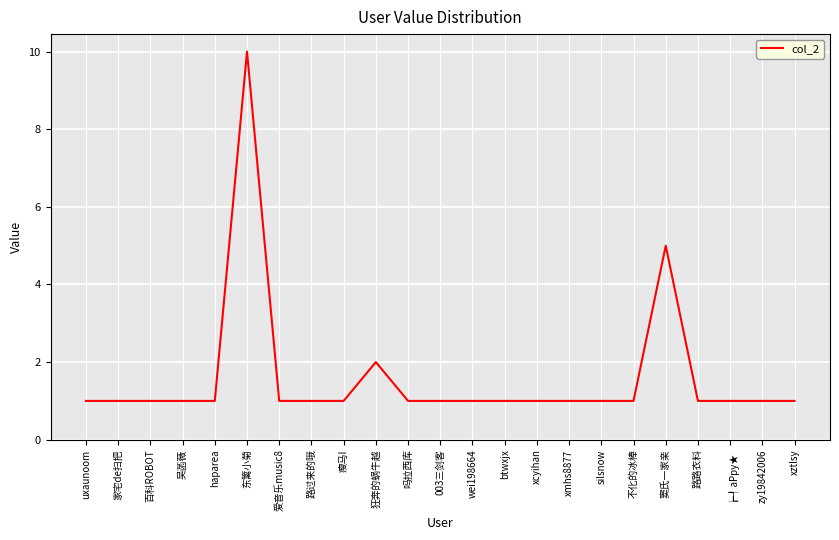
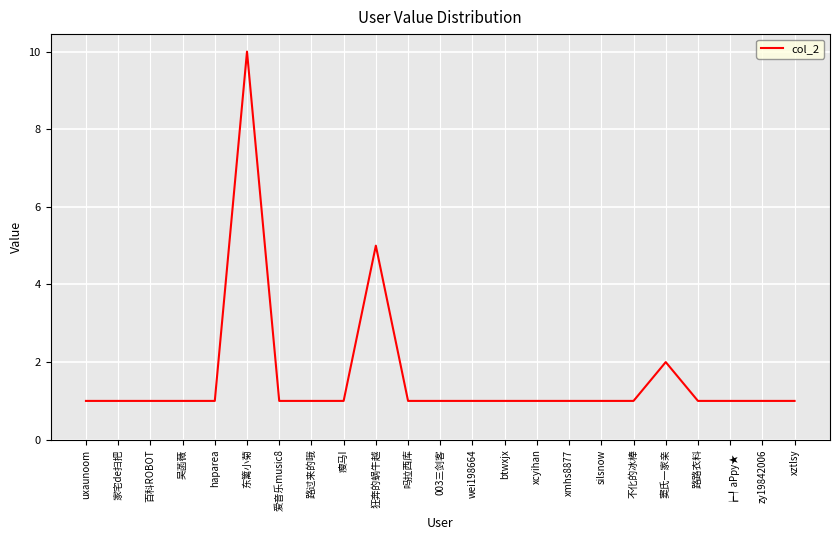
  {
    "uxaunoom": 1,
    "家宅de扫把": 1,
    "百科ROBOT": 1,
    "吴菡薇": 1,
    "haparea": 1,
    "东篱小菊": 10,
    "爱音乐music8": 1,
    "路过来的哦": 1,
    "瘦马I": 1,
-   "狂奔的蜗牛越": 2,
+   "狂奔的蜗牛越": 5,
    "吗拉西库": 1,
    "003三剑客": 1,
    "wei198664": 1,
    "btwxjx": 1,
    "xcyihan": 1,
    "xmhs8877": 1,
    "silsnow": 1,
    "不化的冰棒": 1,
-   "窦氏一家亲": 5,
+   "窦氏一家亲": 2,
    "路路衣料": 1,
    "┢┦aΡpy★": 1,
    "zy19842006": 1,
    "xztlsy": 1
  }
